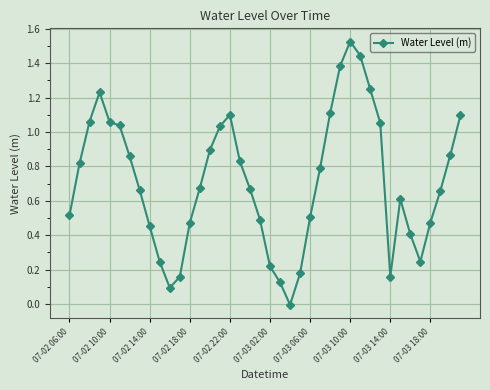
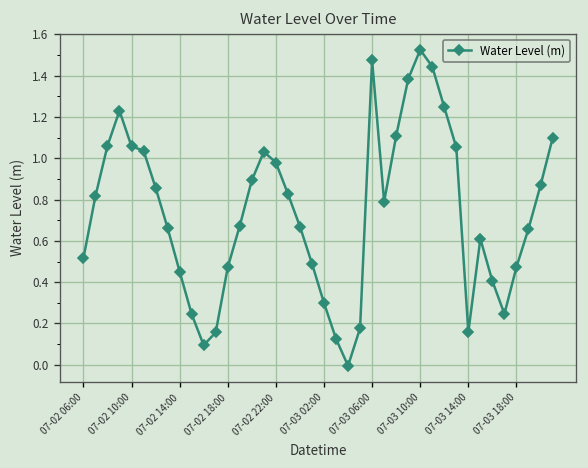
  {
    "07-02 06:00": 0.52,
    "07-02 10:00": 1.06,
    "07-02 14:00": 0.45,
    "07-02 18:00": 0.47,
-   "07-02 22:00": 1.10,
-   "07-03 02:00": 0.22,
-   "07-03 06:00": 0.50,
+   "07-02 22:00": 0.98,
+   "07-03 02:00": 0.30,
+   "07-03 06:00": 1.47,
    "07-03 10:00": 1.53,
    "07-03 14:00": 0.16,
    "07-03 18:00": 0.47
  }
